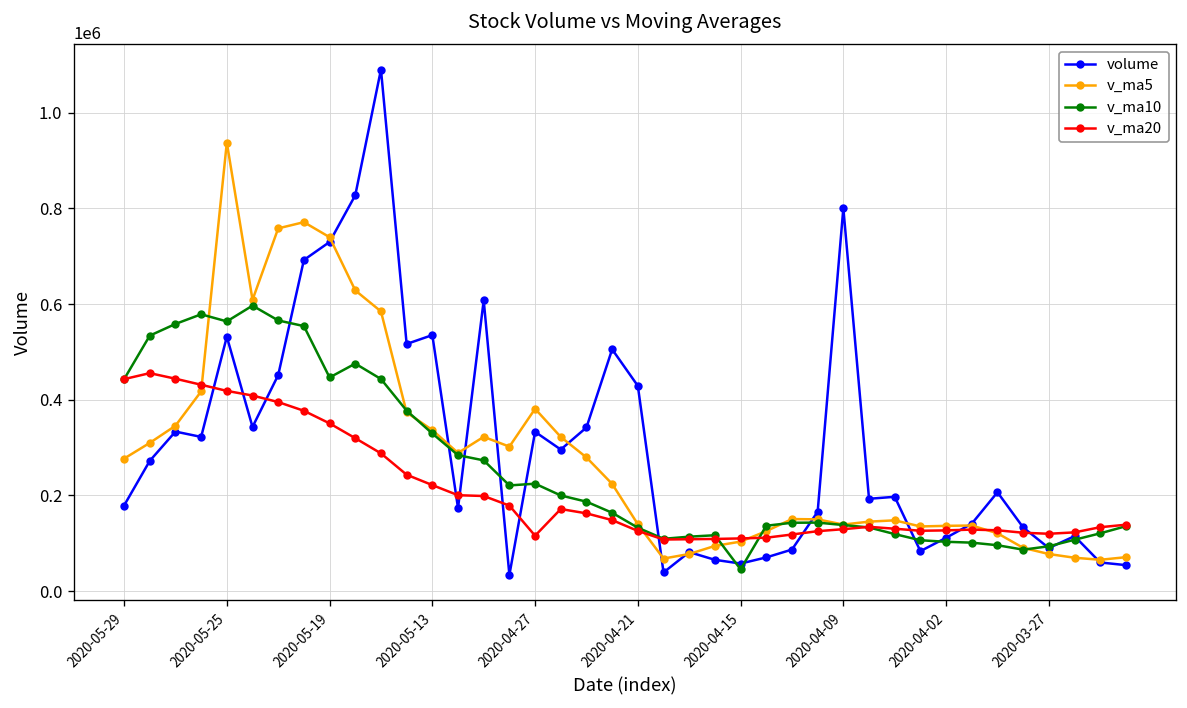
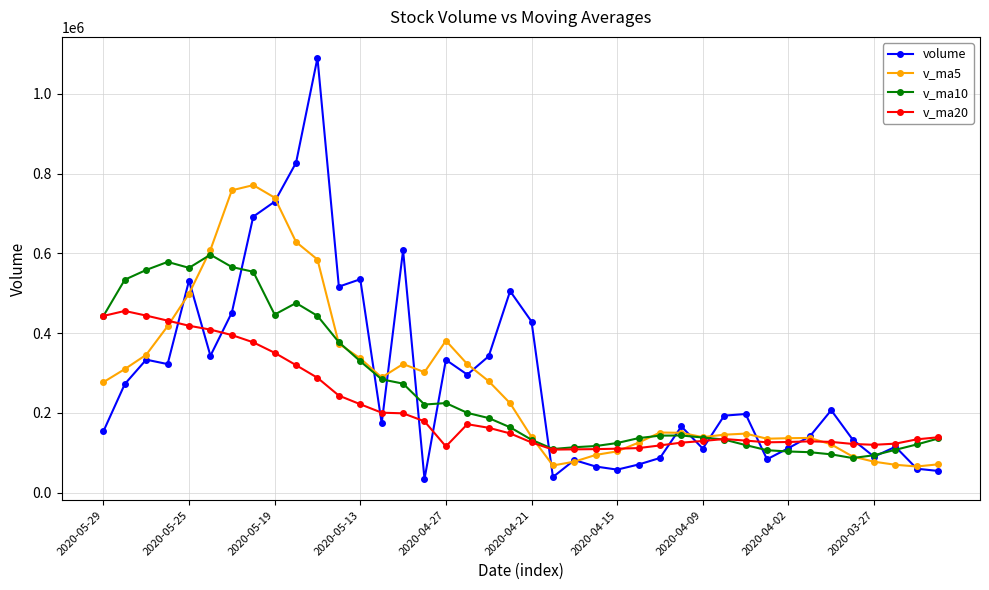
  {
    "volume": {
-     "2020-05-29": 180000,
+     "2020-05-29": 150000,
      "2020-05-25": 530000,
      "2020-05-19": 730000,
      "2020-05-13": 540000,
      "2020-04-27": 330000,
      "2020-04-21": 430000,
      "2020-04-15": 60000,
-     "2020-04-09": 800000,
+     "2020-04-09": 110000,
      "2020-04-02": 110000
    },
    "v_ma5": {
      "2020-05-29": 280000,
-     "2020-05-25": 940000,
+     "2020-05-25": 500000,
      "2020-05-19": 740000,
      "2020-05-13": 340000,
      "2020-04-27": 380000,
      "2020-04-21": 140000,
      "2020-04-15": 100000,
      "2020-04-02": 140000,
      "2020-03-27": 80000
    },
    "v_ma10": {
      "2020-05-25": 560000,
      "2020-05-19": 450000,
      "2020-05-13": 330000,
      "2020-04-27": 220000,
      "2020-04-21": 130000,
-     "2020-04-15": 50000,
+     "2020-04-15": 120000,
      "2020-04-02": 100000
    },
    "v_ma20": {
      "2020-05-25": 420000,
      "2020-05-19": 350000,
      "2020-05-13": 220000,
      "2020-04-27": 120000,
      "2020-04-21": 130000,
      "2020-04-15": 110000,
      "2020-04-09": 130000,
      "2020-04-02": 130000,
      "2020-03-27": 120000
    }
  }
